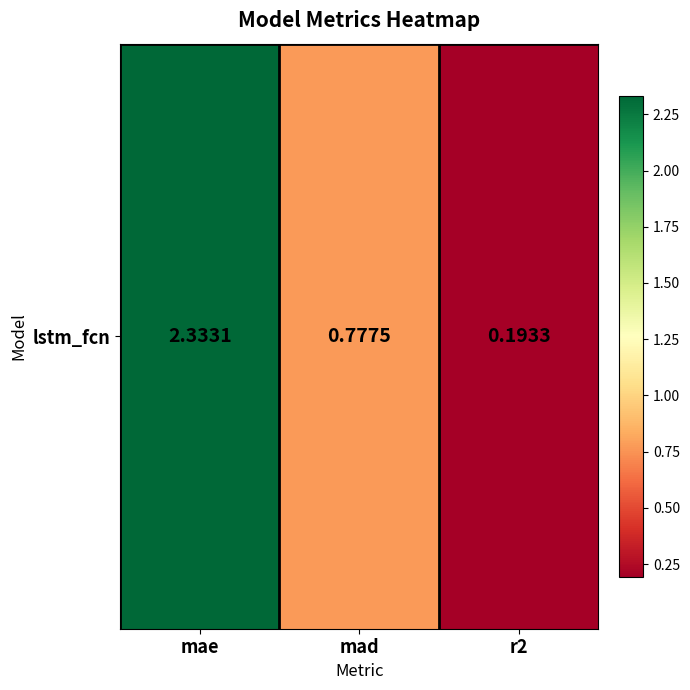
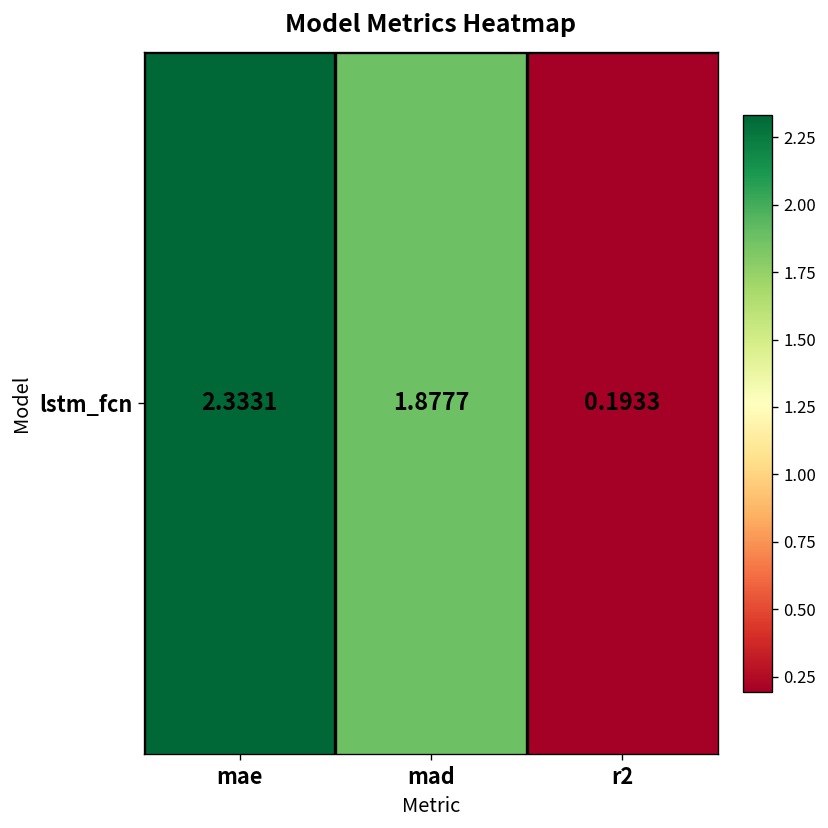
  {
    "lstm_fcn": {
      "mae": 2.3331,
-     "mad": 0.7775,
+     "mad": 1.8777,
      "r2": 0.1933
    }
  }
